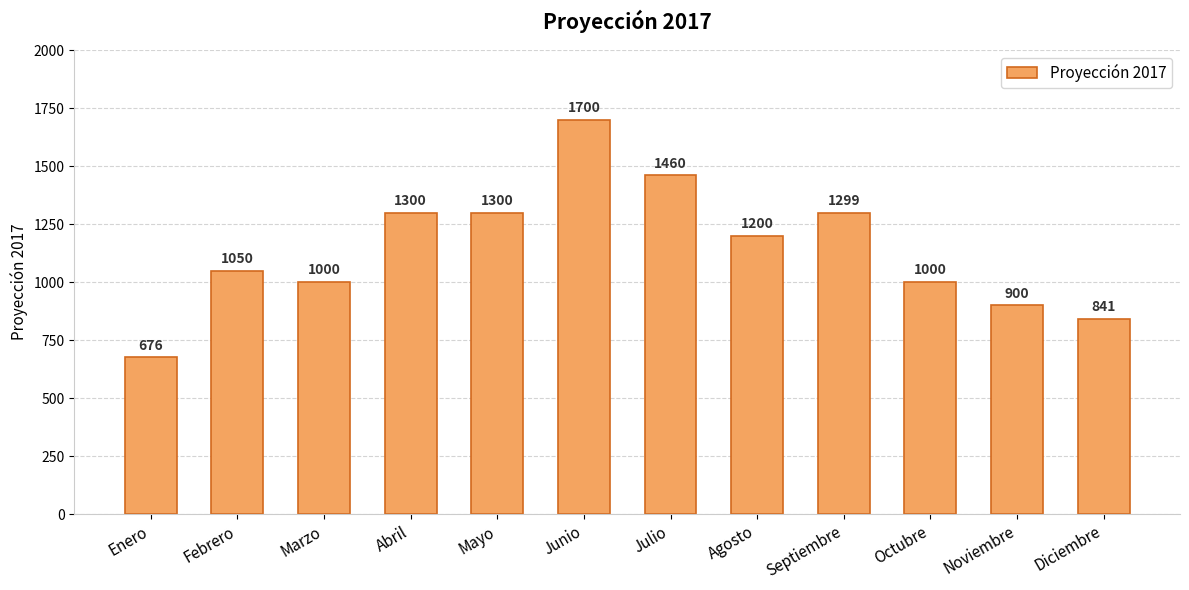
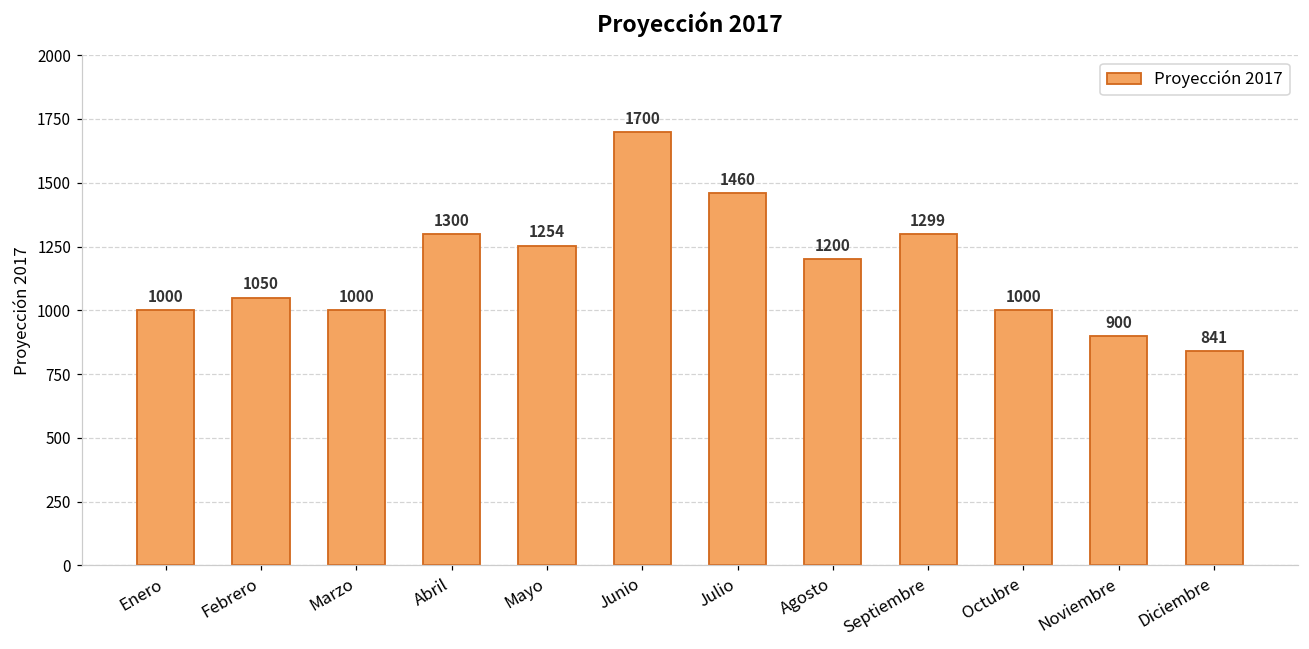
  {
-   "Enero": 676,
+   "Enero": 1000,
    "Febrero": 1050,
    "Marzo": 1000,
    "Abril": 1300,
-   "Mayo": 1300,
+   "Mayo": 1254,
    "Junio": 1700,
    "Julio": 1460,
    "Agosto": 1200,
    "Septiembre": 1299,
    "Octubre": 1000,
    "Noviembre": 900,
    "Diciembre": 841
  }
